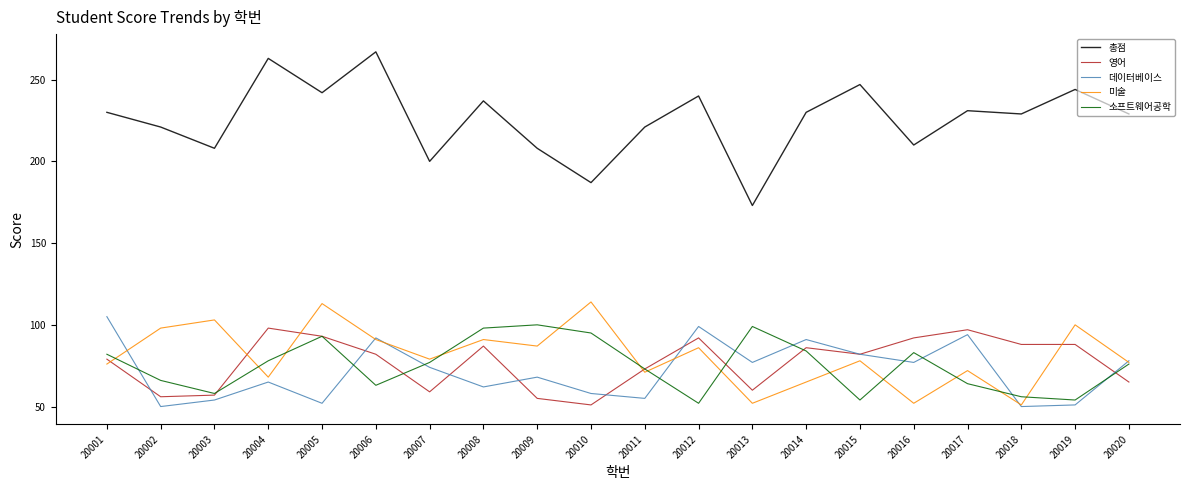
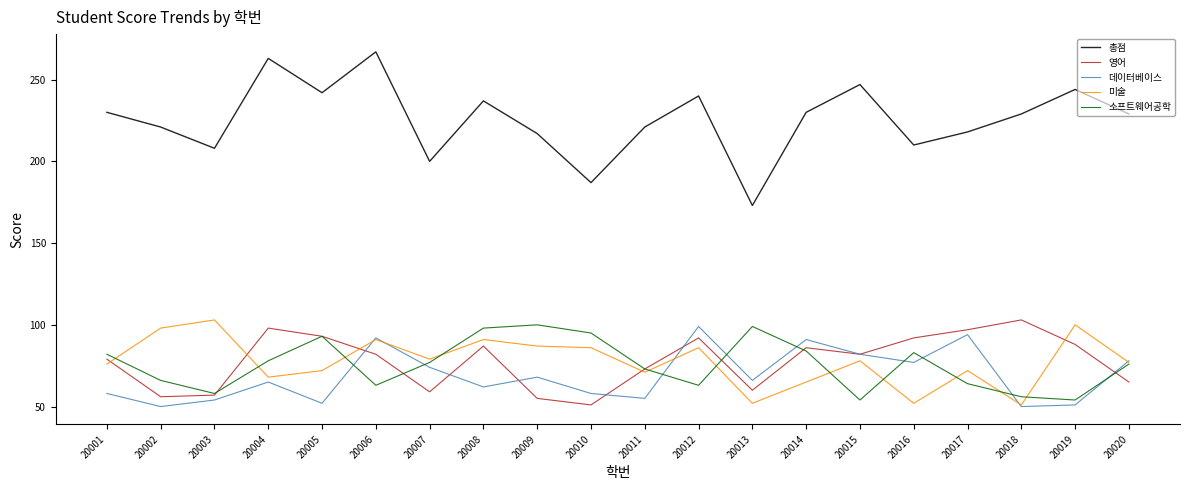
  {
    "총점": {
      "20001": 230,
      "20002": 221,
      "20003": 208,
      "20004": 263,
      "20005": 242,
      "20006": 267,
      "20007": 200,
      "20008": 237,
-     "20009": 208,
+     "20009": 217,
      "20010": 187,
      "20011": 221,
      "20012": 240,
      "20013": 173,
      "20014": 230,
      "20015": 247,
      "20016": 210,
-     "20017": 231,
+     "20017": 218,
      "20018": 229,
      "20019": 244
    },
    "영어": {
      "20001": 79,
      "20002": 56,
      "20004": 98,
      "20006": 82,
      "20007": 59,
      "20008": 87,
      "20009": 55,
      "20010": 51,
      "20012": 92,
      "20013": 60,
      "20014": 86,
      "20016": 92,
      "20017": 97,
-     "20018": 88,
+     "20018": 103,
      "20019": 88,
      "20020": 65
    },
    "데이터베이스": {
-     "20001": 105,
+     "20001": 58,
      "20002": 50,
      "20003": 54,
      "20004": 65,
      "20005": 52,
      "20007": 74,
      "20008": 62,
      "20009": 68,
      "20010": 58,
      "20011": 55,
      "20012": 99,
-     "20013": 77,
+     "20013": 66,
      "20014": 91,
      "20016": 77,
      "20017": 94,
      "20019": 51
    },
    "미술": {
      "20001": 76,
      "20002": 98,
      "20003": 103,
      "20004": 68,
-     "20005": 113,
+     "20005": 72,
      "20007": 79,
      "20008": 91,
      "20009": 87,
-     "20010": 114,
+     "20010": 86,
      "20011": 71,
      "20012": 86,
      "20013": 52,
      "20014": 65,
      "20015": 78,
      "20016": 52,
      "20017": 72,
      "20019": 100
    },
    "소프트웨어공학": {
      "20001": 82,
      "20002": 66,
      "20004": 78,
      "20006": 63,
      "20007": 77,
      "20008": 98,
      "20009": 100,
      "20010": 95,
-     "20012": 52,
+     "20012": 63,
      "20013": 99,
      "20014": 84,
      "20015": 54,
      "20016": 83,
      "20017": 64,
      "20018": 56,
      "20019": 54
    }
  }
